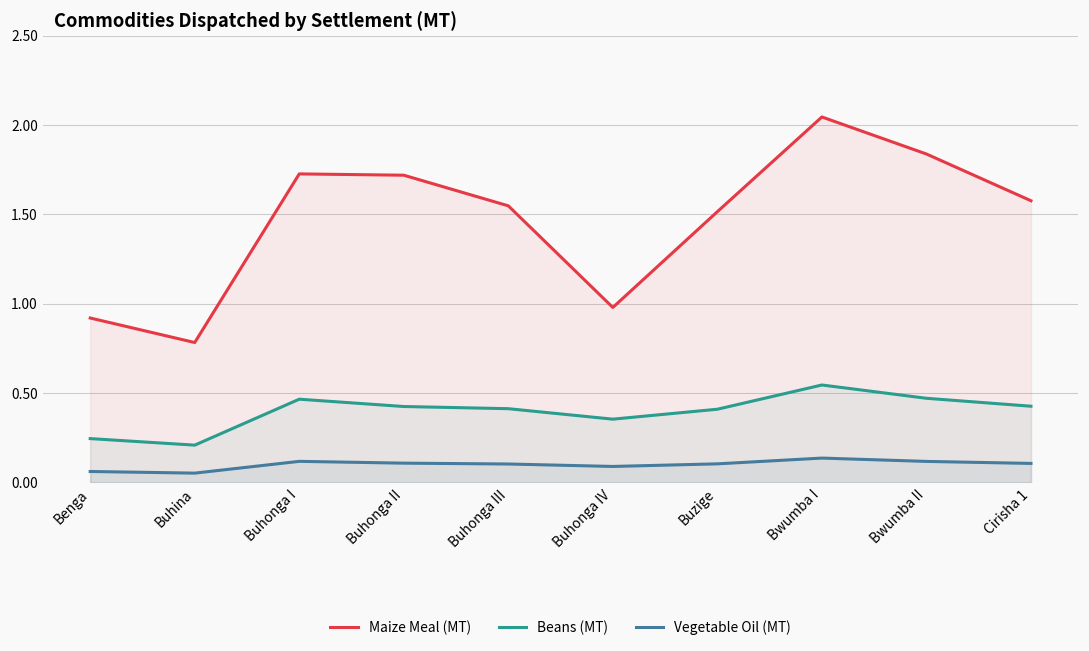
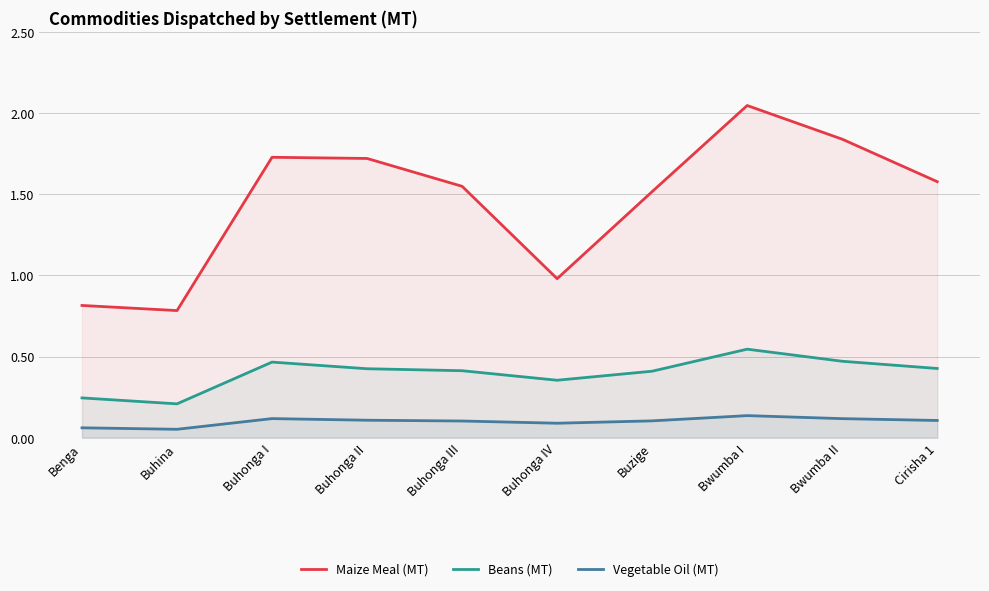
  {
    "Maize Meal (MT)": {
-     "Benga": 0.92,
+     "Benga": 0.81,
      "Buhina": 0.78,
      "Buhonga I": 1.73,
      "Buhonga II": 1.72,
      "Buhonga III": 1.55,
      "Buhonga IV": 0.98,
      "Buzige": 1.52,
      "Bwumba I": 2.05,
      "Bwumba II": 1.84,
      "Cirisha 1": 1.58
    }
  }
